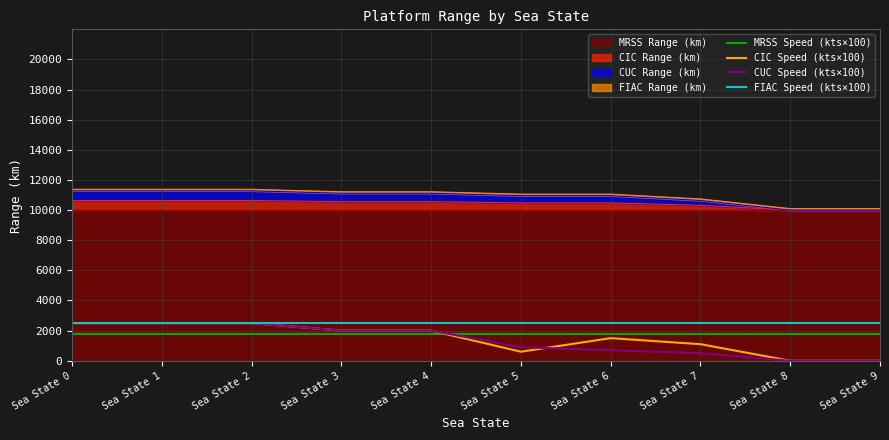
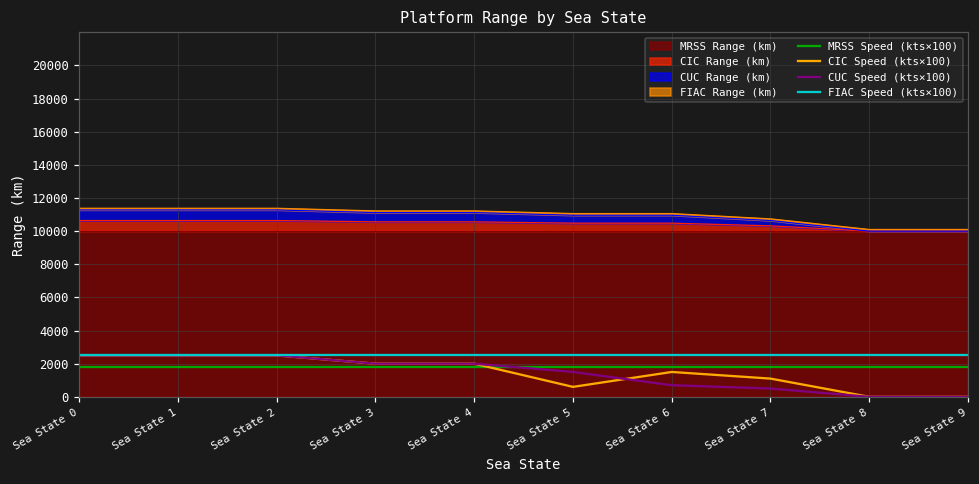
  {
    "MRSS Range (km)": {
      "Sea State 0": 10000,
      "Sea State 1": 10000,
      "Sea State 2": 10000,
      "Sea State 3": 10000,
      "Sea State 4": 10000,
      "Sea State 5": 10000,
      "Sea State 6": 10000,
      "Sea State 7": 10000
    },
    "CIC Range (km)": {
      "Sea State 0": 10600,
      "Sea State 1": 10600,
      "Sea State 2": 10600,
      "Sea State 3": 10600,
      "Sea State 4": 10600,
      "Sea State 5": 10500,
      "Sea State 6": 10500,
      "Sea State 7": 10300
    },
    "MRSS Speed (kts×100)": {
      "Sea State 0": 1800,
      "Sea State 1": 1800,
      "Sea State 2": 1800,
      "Sea State 3": 1800,
      "Sea State 4": 1800,
      "Sea State 5": 1800,
      "Sea State 6": 1800,
      "Sea State 7": 1800,
      "Sea State 8": 1800,
      "Sea State 9": 1800
    },
    "CUC Speed (kts×100)": {
-     "Sea State 5": 900,
+     "Sea State 5": 1500,
      "Sea State 6": 700,
      "Sea State 7": 500
    },
    "FIAC Speed (kts×100)": {
      "Sea State 3": 2500,
      "Sea State 4": 2500,
      "Sea State 5": 2500,
      "Sea State 6": 2500,
      "Sea State 7": 2500,
      "Sea State 8": 2500,
      "Sea State 9": 2500
    }
  }
